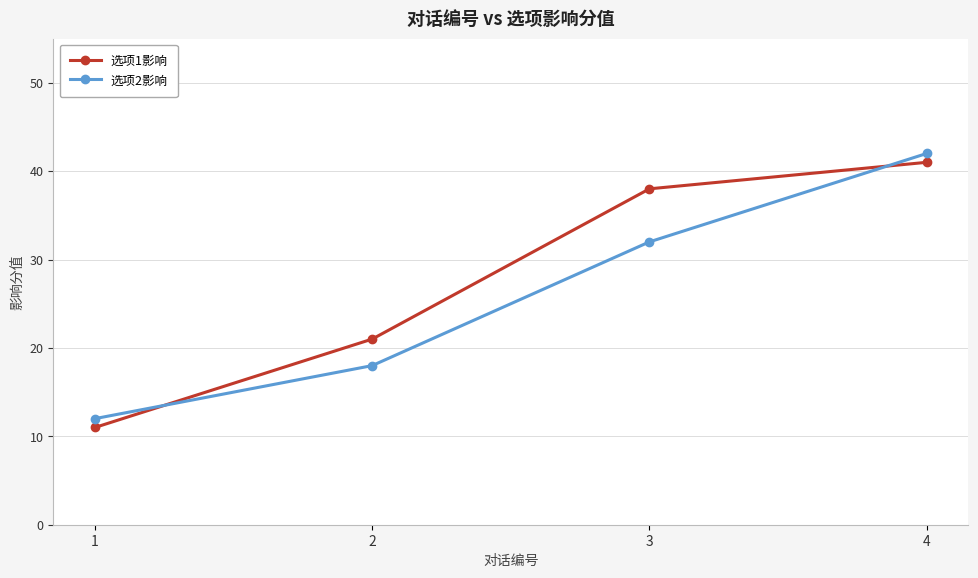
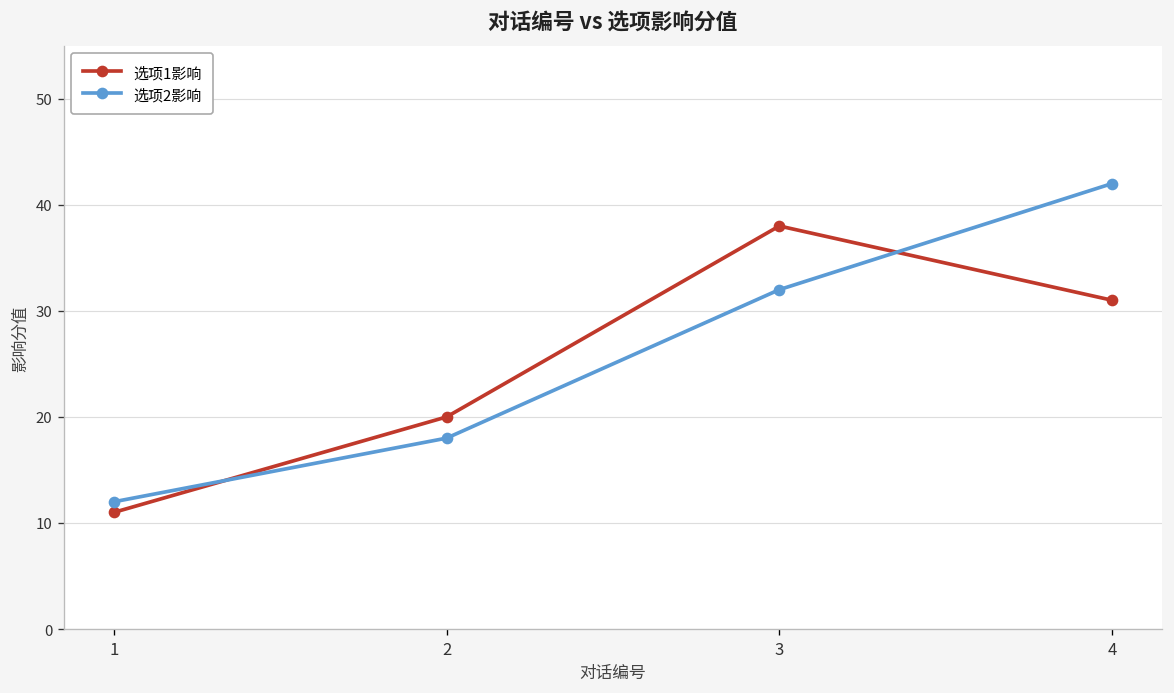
  {
    "选项1影响": {
      "1": 11,
-     "2": 21,
+     "2": 20,
      "3": 38,
-     "4": 41
+     "4": 31
    },
    "选项2影响": {
      "1": 12,
      "2": 18,
      "3": 32,
      "4": 42
    }
  }
